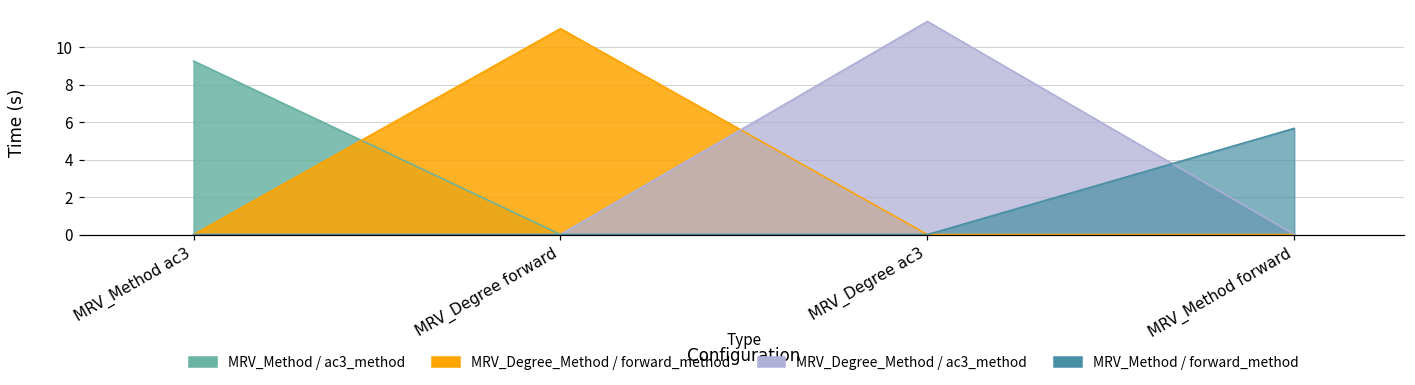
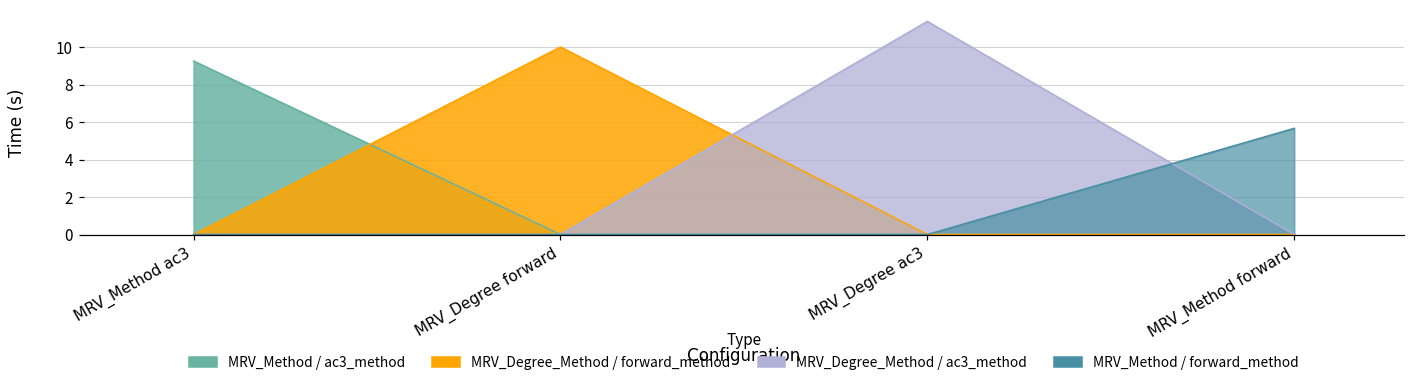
  {
    "MRV_Degree_Method / forward_method": {
-     "MRV_Degree forward": 11.0
+     "MRV_Degree forward": 10.0
    },
    "MRV_Degree_Method / ac3_method": {
      "MRV_Degree ac3": 11.4
    }
  }
